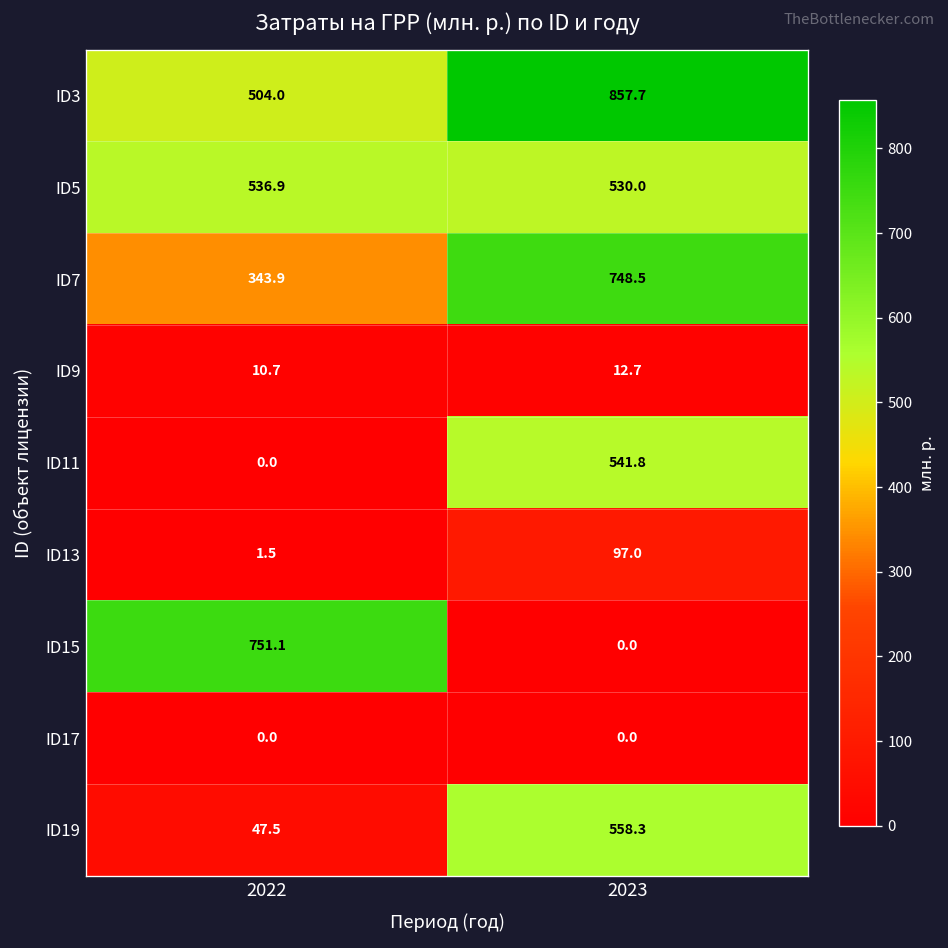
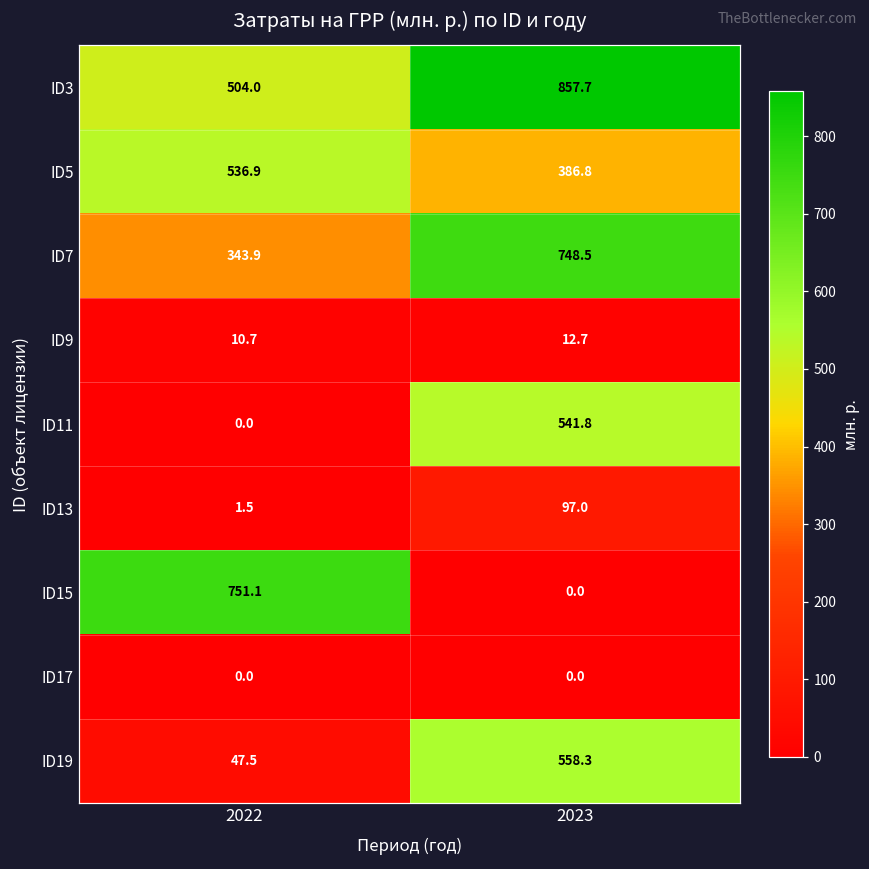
  {
    "ID3": {
      "2022": 504.0,
      "2023": 857.7
    },
    "ID5": {
      "2022": 536.9,
-     "2023": 530.0
+     "2023": 386.8
    },
    "ID7": {
      "2022": 343.9,
      "2023": 748.5
    },
    "ID9": {
      "2022": 10.7,
      "2023": 12.7
    },
    "ID11": {
      "2022": 0.0,
      "2023": 541.8
    },
    "ID13": {
      "2022": 1.5,
      "2023": 97.0
    },
    "ID15": {
      "2022": 751.1,
      "2023": 0.0
    },
    "ID17": {
      "2022": 0.0,
      "2023": 0.0
    },
    "ID19": {
      "2022": 47.5,
      "2023": 558.3
    }
  }
